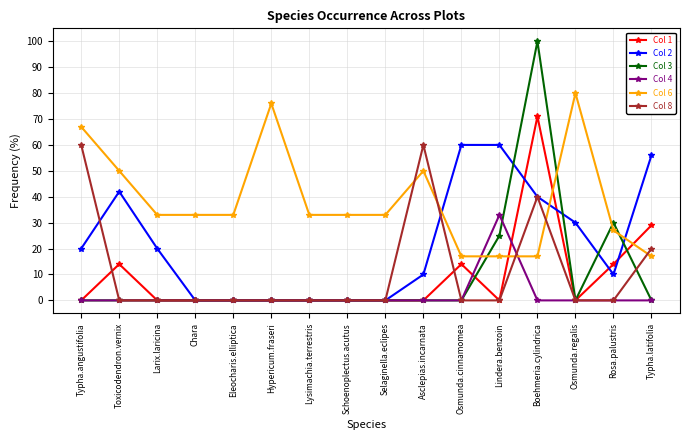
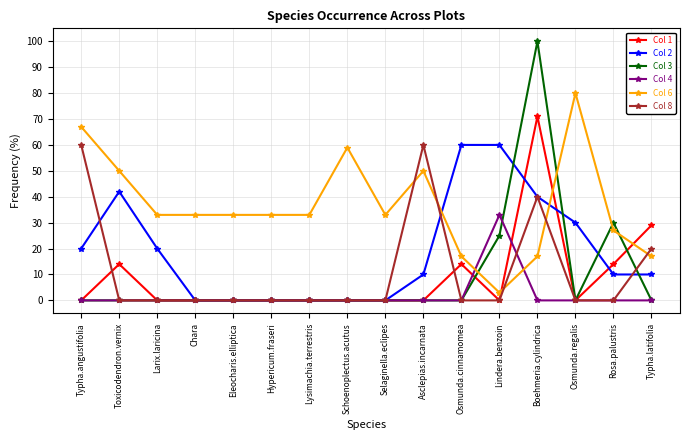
  {
    "Col 1": {
      "Toxicodendron.vernix": 14,
      "Osmunda.cinnamomea": 14,
      "Boehmeria.cylindrica": 71,
      "Rosa.palustris": 14,
      "Typha.latifolia": 29
    },
    "Col 2": {
      "Typha.angustifolia": 20,
      "Toxicodendron.vernix": 42,
      "Larix.laricina": 20,
      "Asclepias.incarnata": 10,
      "Osmunda.cinnamomea": 60,
      "Lindera.benzoin": 60,
      "Osmunda.regalis": 30,
      "Rosa.palustris": 10,
-     "Typha.latifolia": 56
+     "Typha.latifolia": 10
    },
    "Col 3": {
      "Lindera.benzoin": 25,
      "Boehmeria.cylindrica": 100,
      "Rosa.palustris": 30
    },
    "Col 4": {
      "Lindera.benzoin": 33,
      "Boehmeria.cylindrica": 0
    },
    "Col 6": {
      "Typha.angustifolia": 67,
      "Toxicodendron.vernix": 50,
      "Larix.laricina": 33,
      "Chara": 33,
      "Eleocharis.elliptica": 33,
-     "Hypericum.fraseri": 76,
+     "Hypericum.fraseri": 33,
      "Lysimachia.terrestris": 33,
-     "Schoenoplectus.acutus": 33,
+     "Schoenoplectus.acutus": 59,
      "Selaginella.eclipes": 33,
      "Asclepias.incarnata": 50,
      "Osmunda.cinnamomea": 17,
-     "Lindera.benzoin": 17,
+     "Lindera.benzoin": 3,
      "Boehmeria.cylindrica": 17,
      "Osmunda.regalis": 80,
      "Rosa.palustris": 27,
      "Typha.latifolia": 17
    },
    "Col 8": {
      "Typha.angustifolia": 60,
      "Asclepias.incarnata": 60,
      "Typha.latifolia": 20
    }
  }
